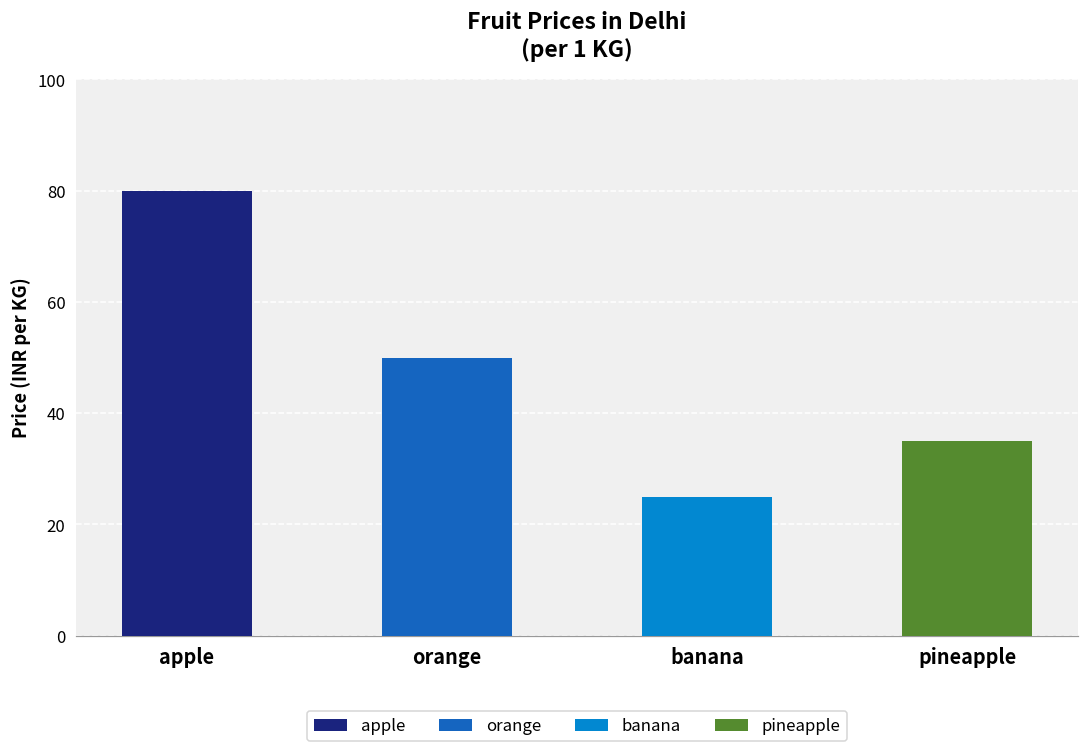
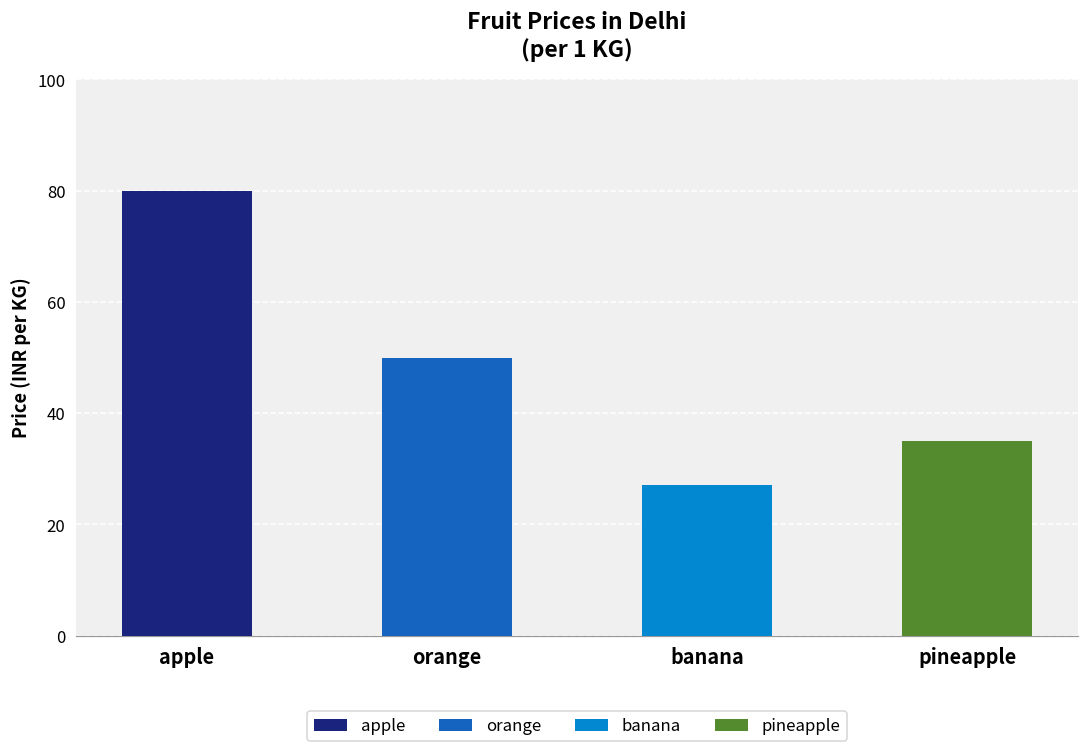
  {
    "apple": 80,
    "orange": 50,
-   "banana": 25,
+   "banana": 27,
    "pineapple": 35
  }
